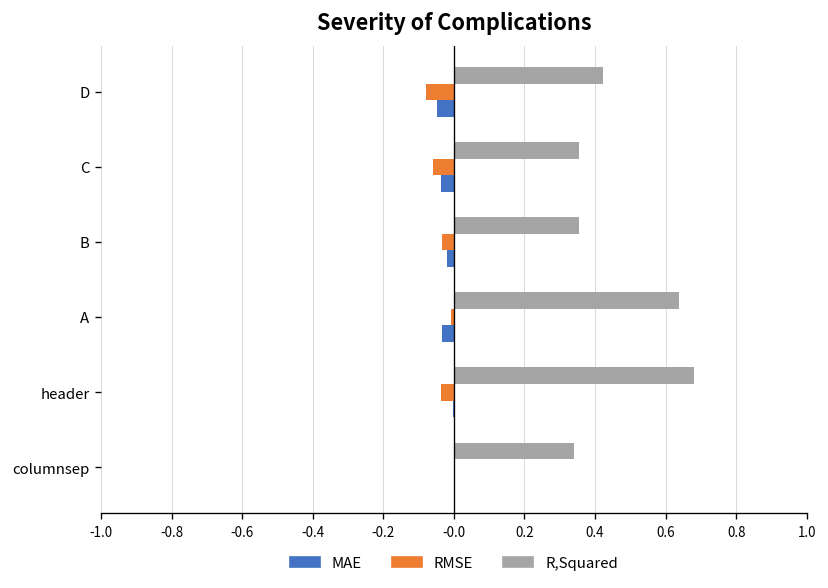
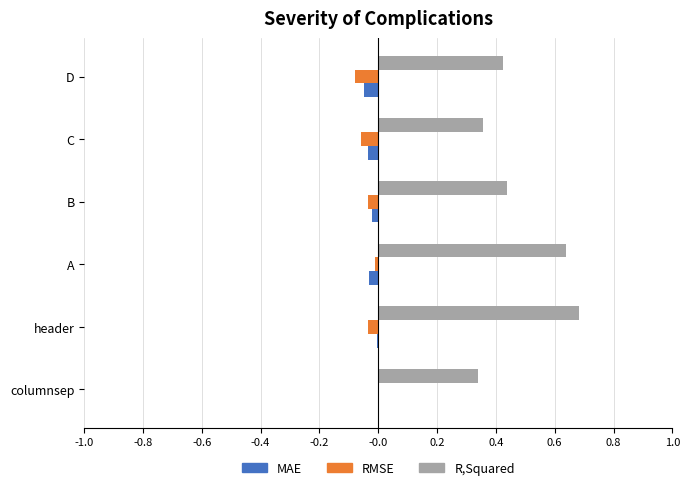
  {
    "MAE": {
      "D": -0.05,
      "C": -0.04,
      "B": -0.02,
      "A": -0.03,
      "columnsep": 0.00
    },
    "RMSE": {
      "D": -0.08,
      "C": -0.06,
      "B": -0.03,
      "A": -0.01,
      "header": -0.04,
      "columnsep": 0.00
    },
    "R,Squared": {
      "D": 0.42,
      "C": 0.36,
-     "B": 0.35,
+     "B": 0.44,
      "A": 0.64,
      "header": 0.68,
      "columnsep": 0.34
    }
  }
